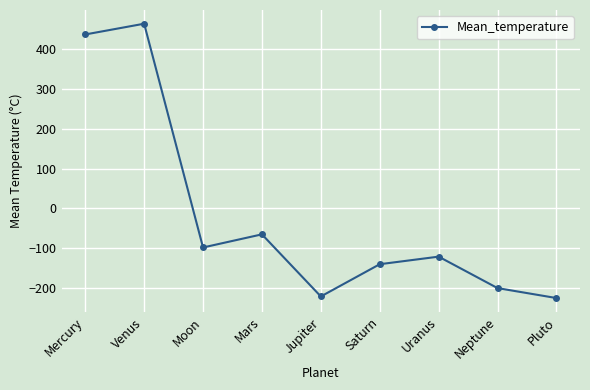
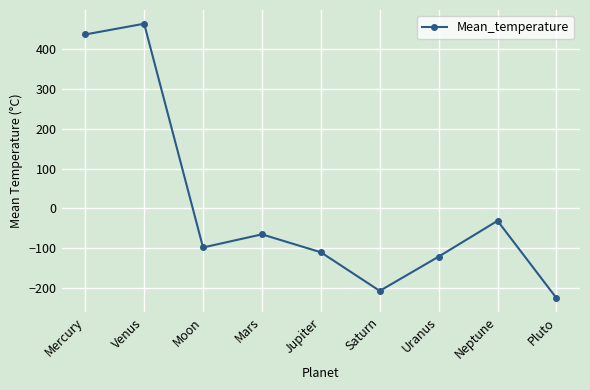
  {
    "Mercury": 440,
    "Venus": 460,
    "Moon": -100,
    "Mars": -70,
-   "Jupiter": -220,
-   "Saturn": -140,
+   "Jupiter": -110,
+   "Saturn": -210,
    "Uranus": -120,
-   "Neptune": -200,
+   "Neptune": -30,
    "Pluto": -230
  }
